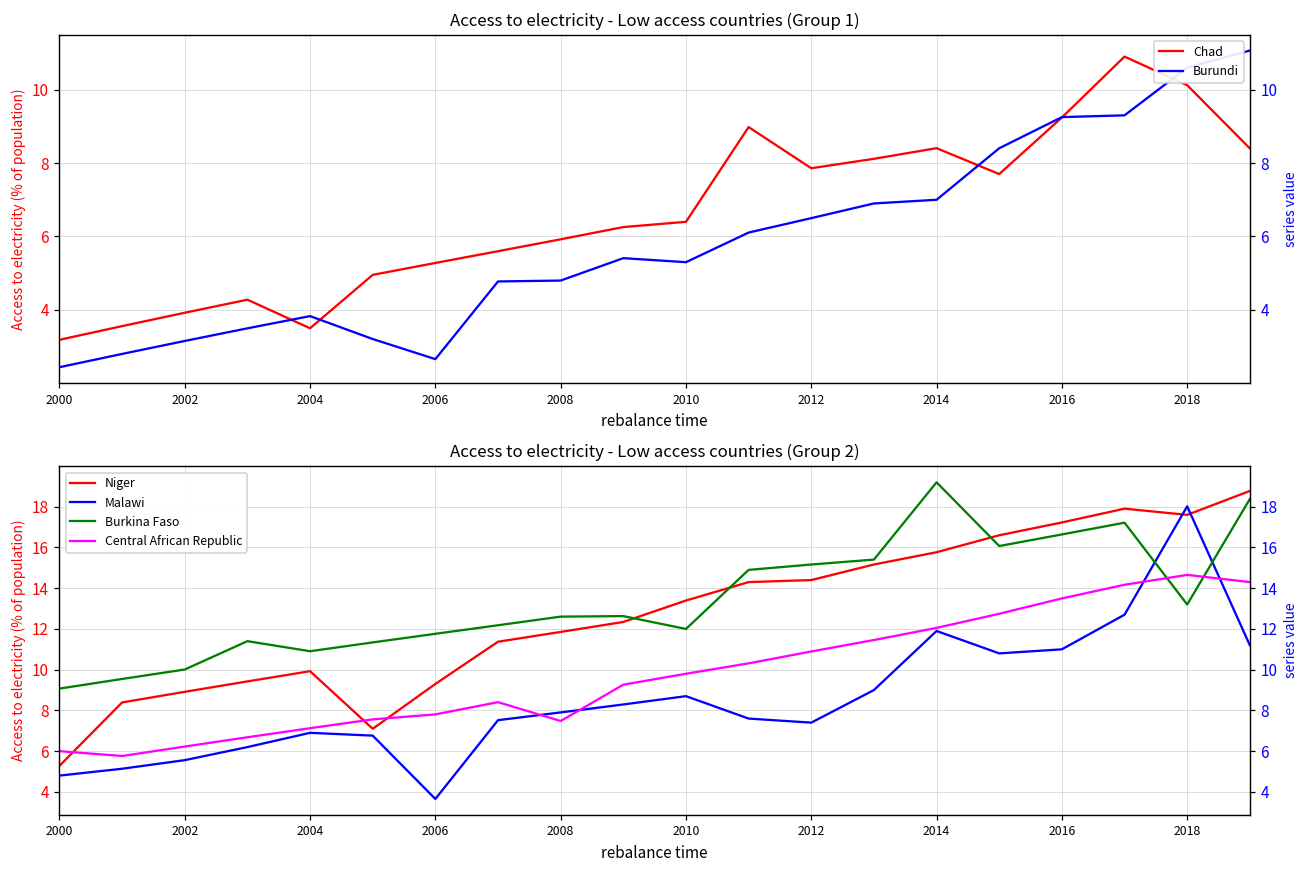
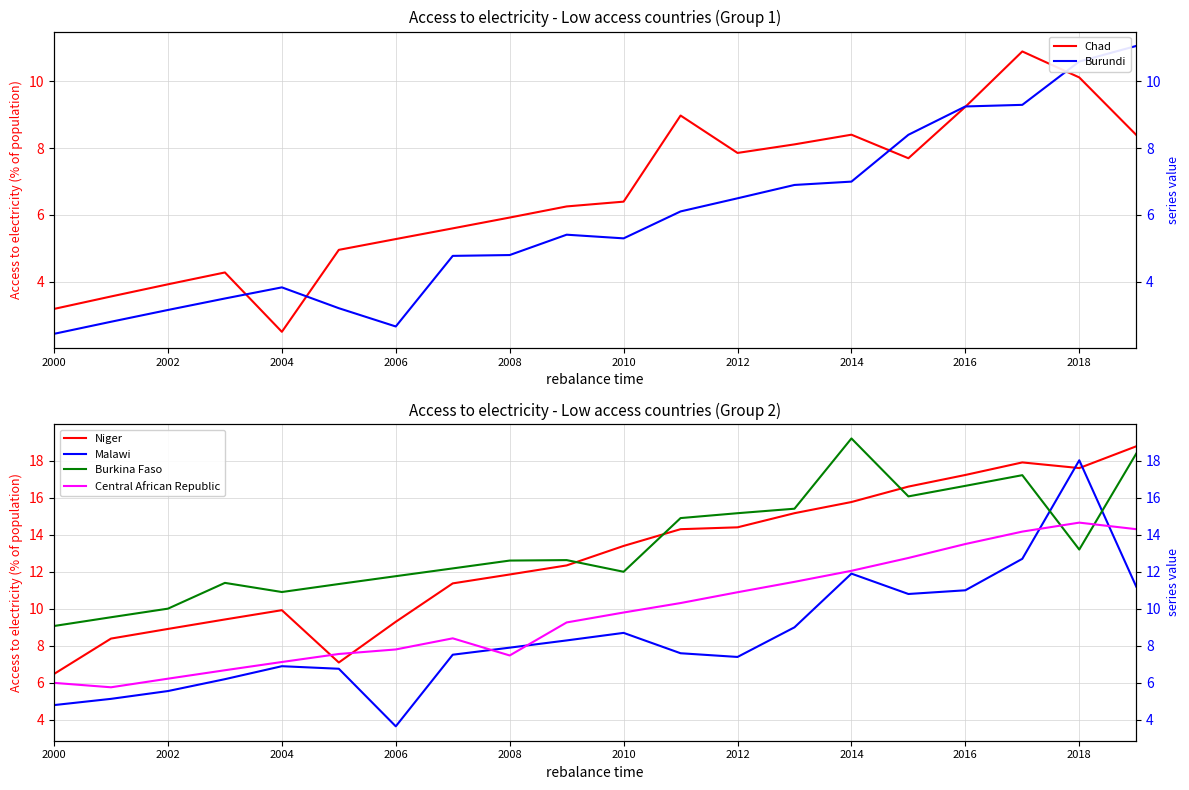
  {
    "Access to electricity - Low access countries (Group 1)": {
      "Chad": {
        "2000": 3.2,
        "2002": 3.9,
-       "2004": 3.5,
+       "2004": 2.5,
        "2006": 5.3,
        "2008": 5.9,
        "2010": 6.4,
        "2012": 7.9,
        "2014": 8.4,
        "2018": 10.1
      },
      "Burundi": {
        "2000": 2.4,
        "2002": 3.2,
        "2004": 3.8,
        "2006": 2.7,
        "2008": 4.8,
        "2010": 5.3,
        "2012": 6.5,
        "2014": 7.0
      }
    },
    "Access to electricity - Low access countries (Group 2)": {
      "Niger": {
-       "2000": 5.3,
+       "2000": 6.5,
        "2002": 8.9,
        "2004": 9.9,
        "2006": 9.3,
        "2008": 11.9,
        "2010": 13.4,
        "2012": 14.4,
        "2014": 15.8,
        "2016": 17.2,
        "2018": 17.6
      },
      "Malawi": {
        "2000": 4.8,
        "2002": 5.6,
        "2004": 6.9,
        "2006": 3.7,
        "2008": 7.9,
        "2010": 8.7,
        "2012": 7.4,
        "2014": 11.9,
        "2016": 11.0,
        "2018": 18.0
      },
      "Burkina Faso": {
        "2000": 9.1,
        "2002": 10.0,
        "2004": 10.9,
        "2006": 11.8,
        "2008": 12.6,
        "2010": 12.0,
        "2012": 15.2,
        "2014": 19.2,
        "2016": 16.6,
        "2018": 13.2
      },
      "Central African Republic": {
        "2000": 6.0,
        "2002": 6.2,
        "2004": 7.1,
        "2006": 7.8,
        "2008": 7.5,
        "2010": 9.8,
        "2012": 10.9,
        "2014": 12.1,
        "2016": 13.5,
        "2018": 14.7
      }
    }
  }
